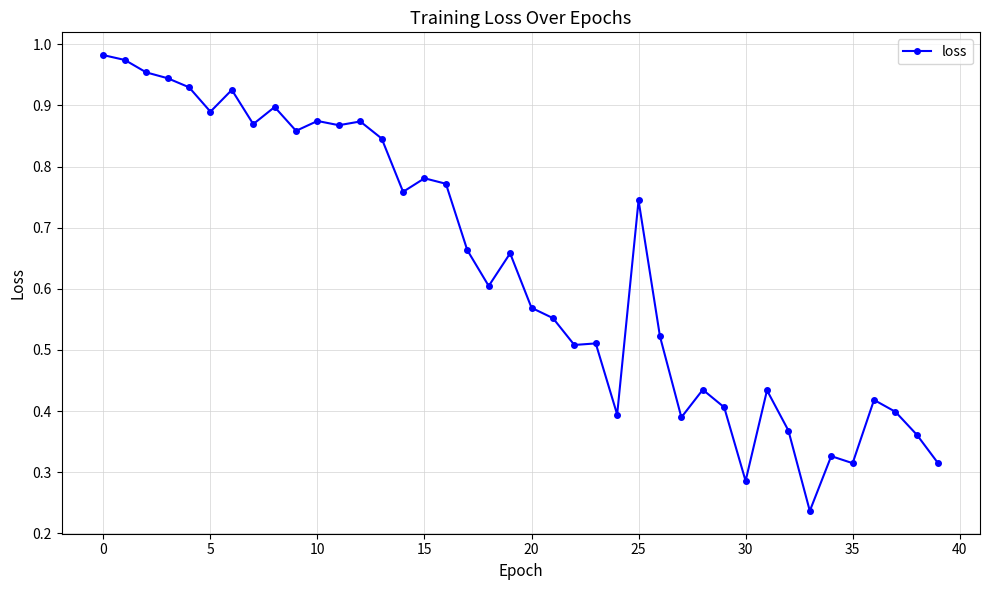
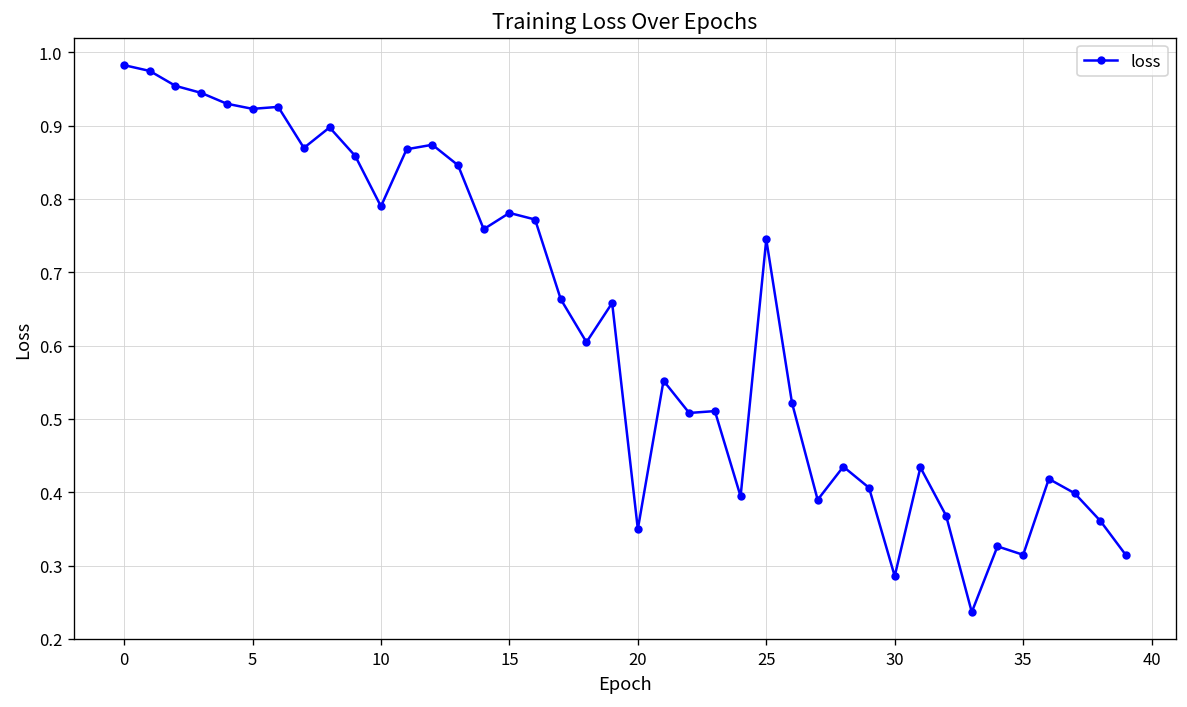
  {
    "0": 0.98,
-   "5": 0.89,
-   "10": 0.87,
+   "5": 0.92,
+   "10": 0.79,
    "15": 0.78,
-   "20": 0.57,
+   "20": 0.35,
    "25": 0.74,
    "30": 0.29,
    "35": 0.31
  }
